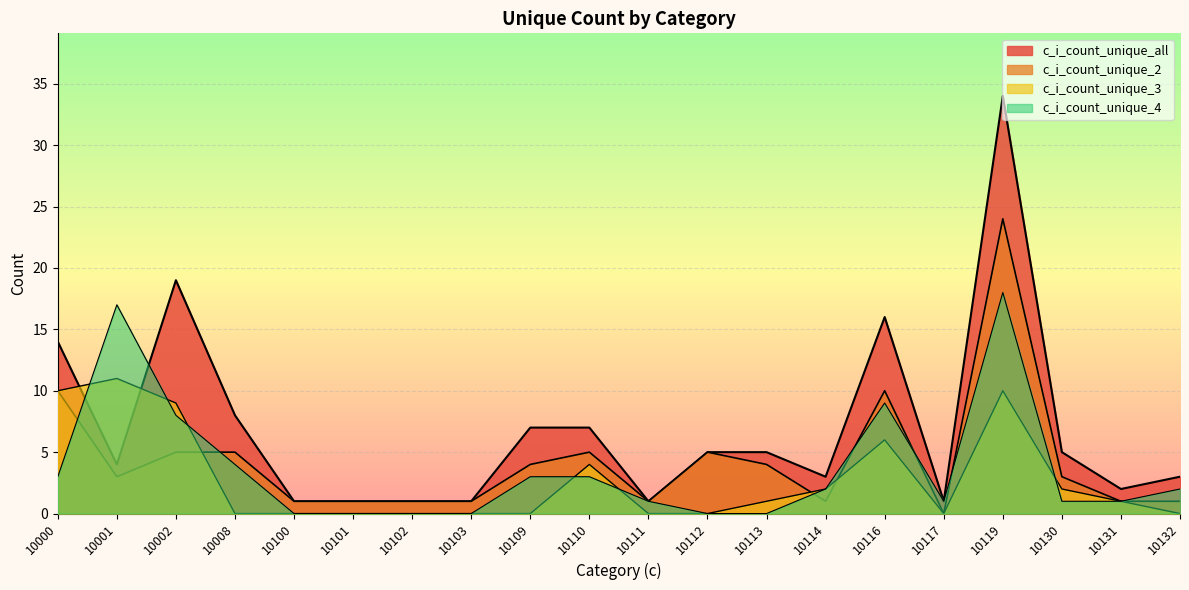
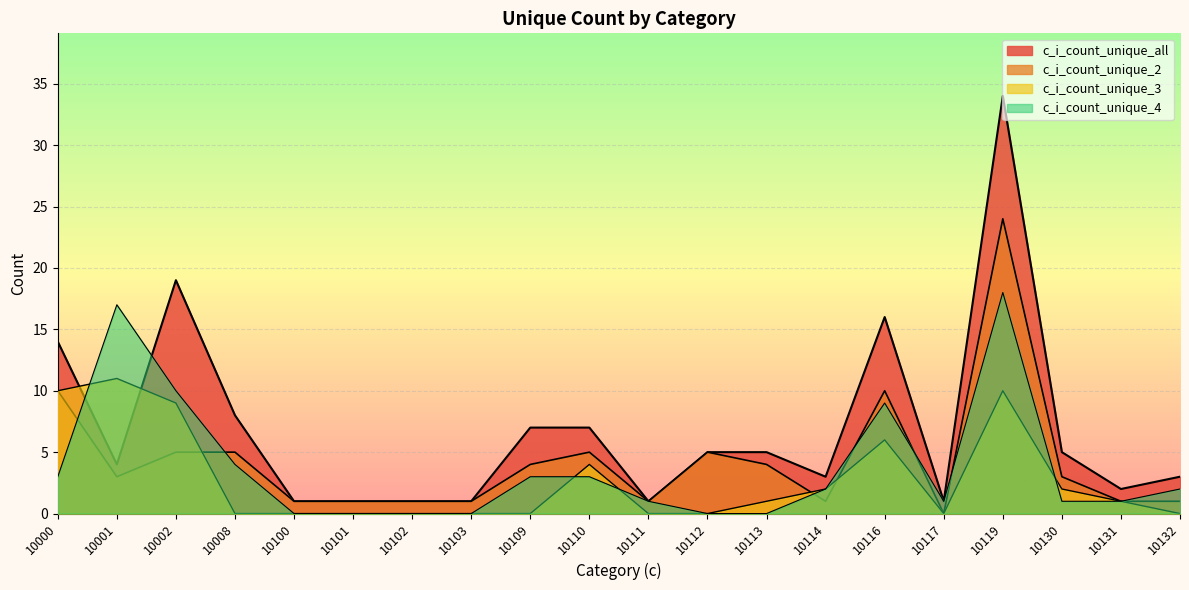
  {
    "c_i_count_unique_3": {
      "10001": 11,
      "10002": 9,
      "10008": 0,
      "10109": 0,
      "10110": 4,
      "10111": 0,
      "10113": 1,
      "10116": 6,
      "10119": 10,
      "10130": 2,
      "10132": 0
    },
    "c_i_count_unique_4": {
      "10000": 3,
      "10001": 17,
-     "10002": 8,
+     "10002": 10,
      "10008": 4,
      "10109": 3,
      "10110": 3,
      "10113": 0,
      "10116": 9,
      "10119": 18,
      "10130": 1,
      "10132": 2
    }
  }
